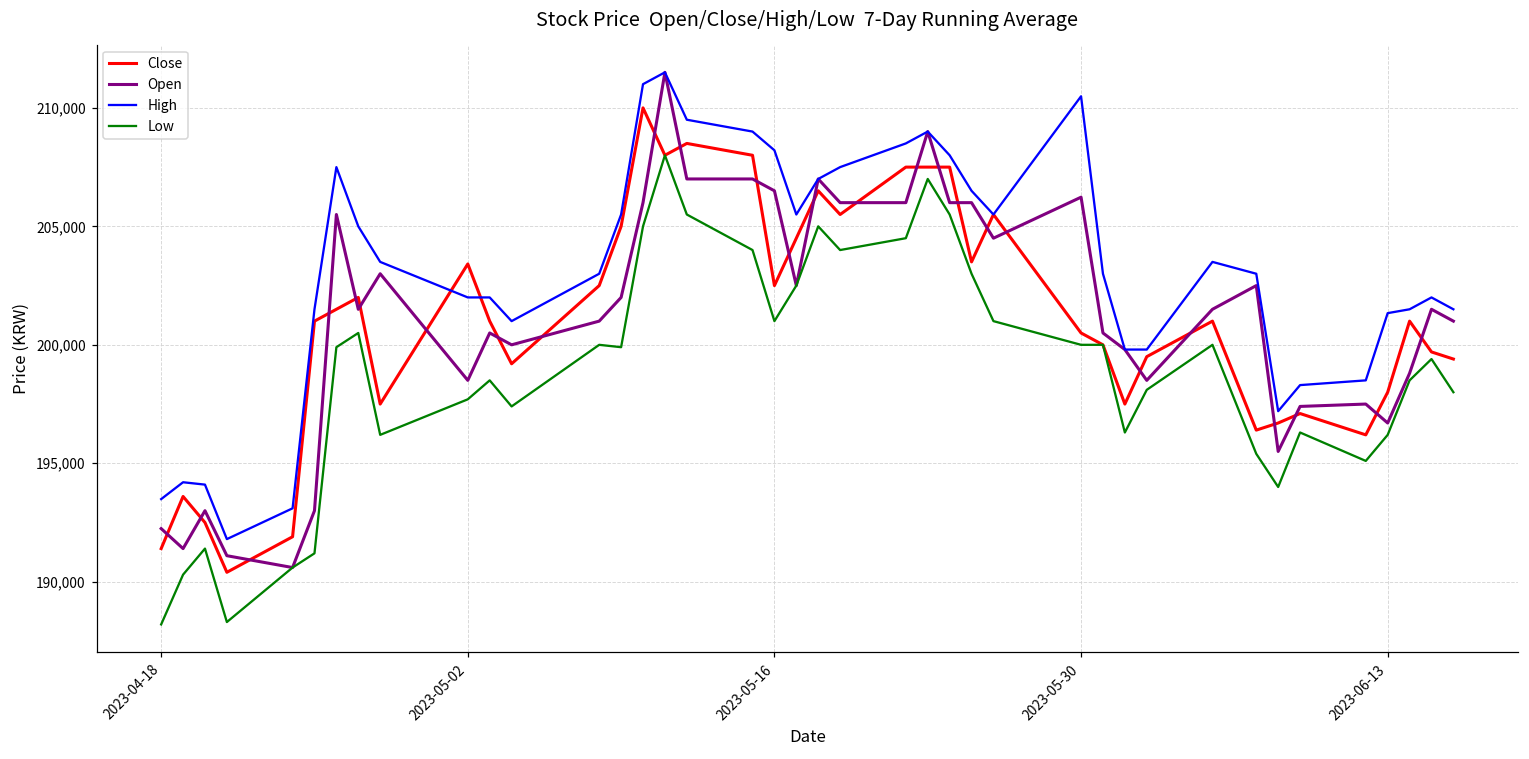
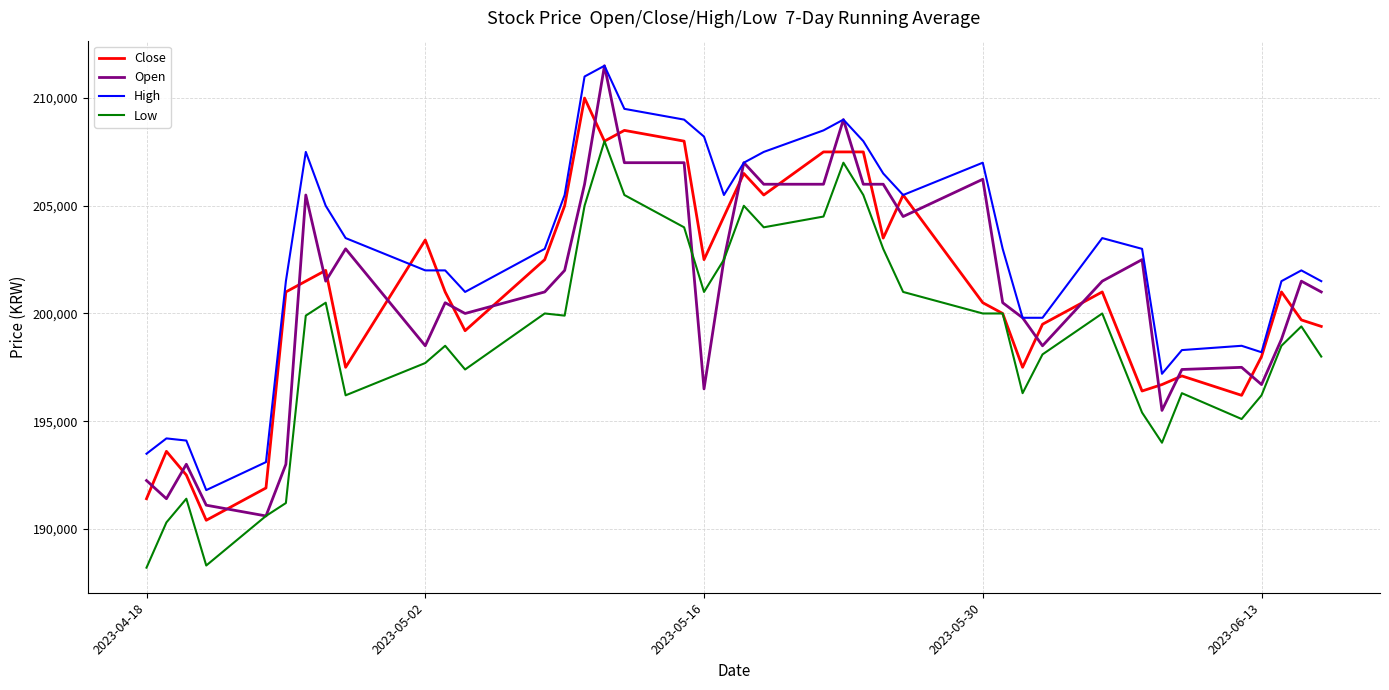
  {
    "Close": {
      "2023-04-18": "191,400",
      "2023-05-02": "203,400",
      "2023-05-16": "202,500",
      "2023-05-30": "200,500",
      "2023-06-13": "198,000"
    },
    "Open": {
      "2023-04-18": "192,200",
      "2023-05-02": "198,500",
-     "2023-05-16": "206,500",
+     "2023-05-16": "196,500",
      "2023-05-30": "206,200",
      "2023-06-13": "196,700"
    },
    "High": {
      "2023-04-18": "193,500",
      "2023-05-02": "202,000",
      "2023-05-16": "208,200",
-     "2023-05-30": "210,500",
-     "2023-06-13": "201,300"
+     "2023-05-30": "207,000",
+     "2023-06-13": "198,200"
    },
    "Low": {
      "2023-04-18": "188,200",
      "2023-05-02": "197,700",
      "2023-05-16": "201,000",
      "2023-05-30": "200,000",
      "2023-06-13": "196,200"
    }
  }
